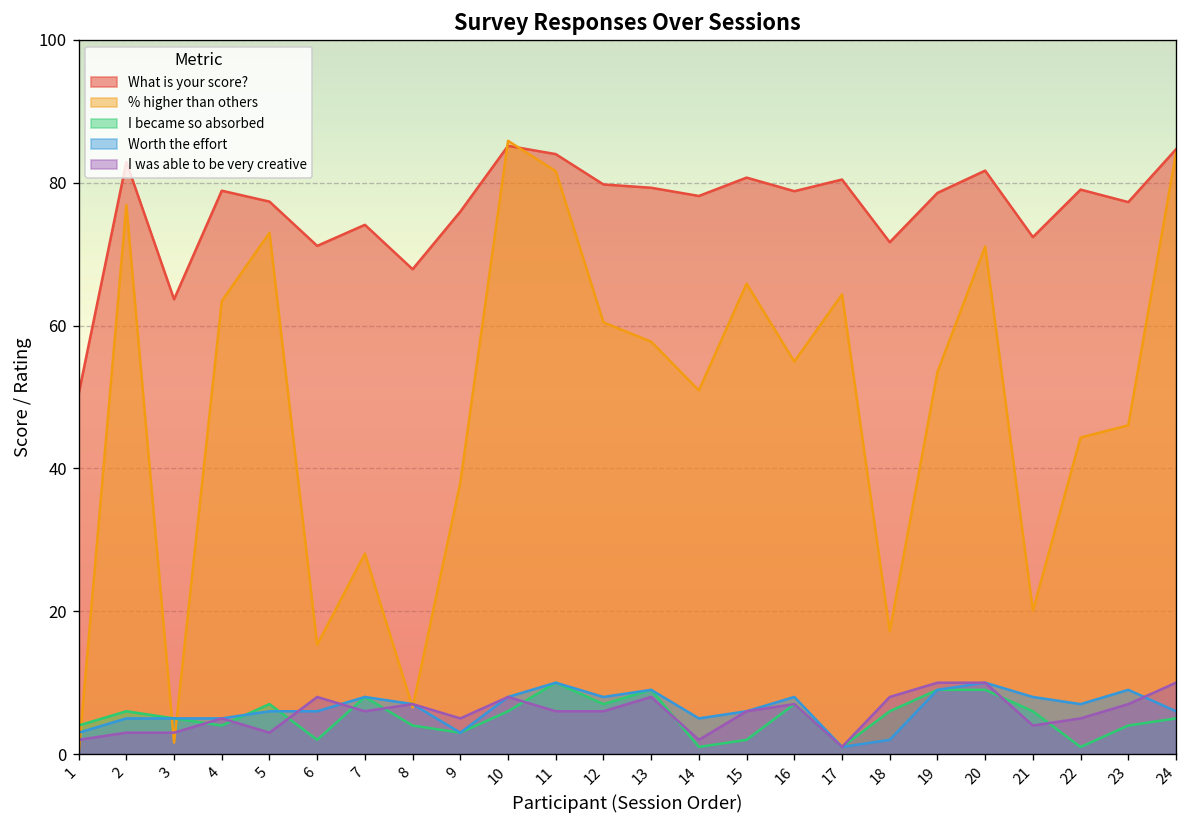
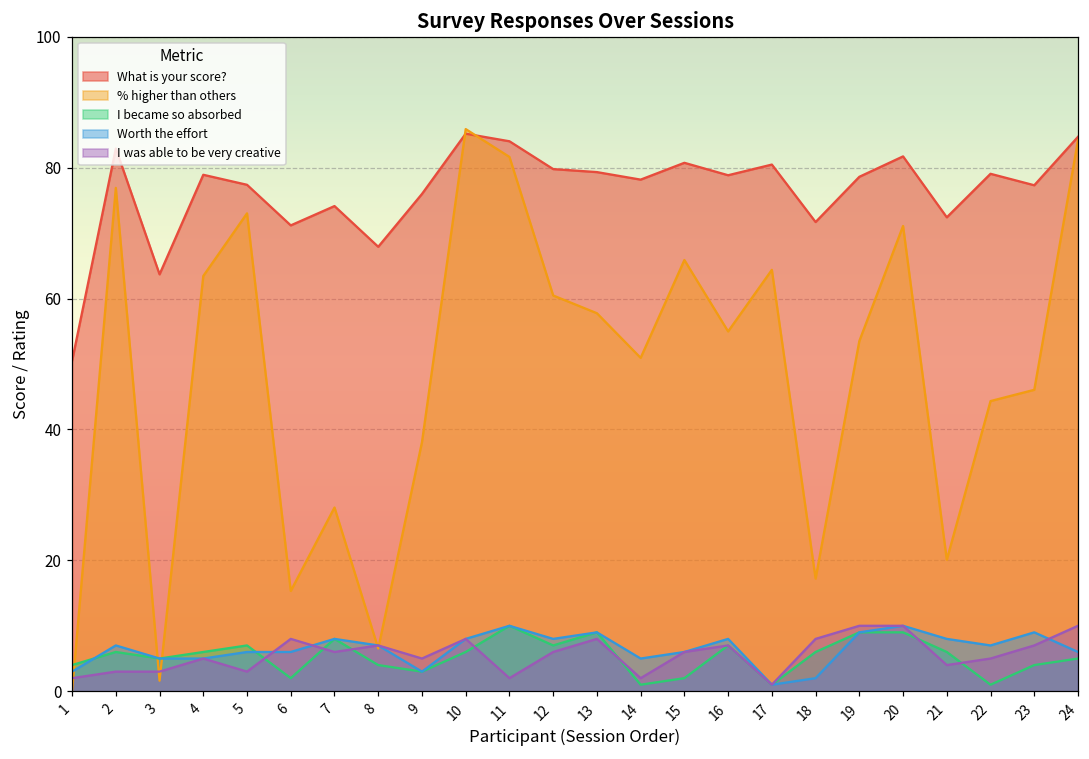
  {
    "What is your score?": {
      "1": 50,
      "3": 64,
      "4": 79,
      "5": 77,
      "6": 71,
      "7": 74,
      "8": 68,
      "9": 76,
      "10": 85,
      "11": 84,
      "12": 80,
      "13": 79,
      "14": 78,
      "15": 81,
      "16": 79,
      "17": 80,
      "18": 72,
      "19": 79,
      "20": 82,
      "21": 72,
      "22": 79,
      "23": 77,
      "24": 85
    },
    "% higher than others": {
      "1": 0,
      "2": 77,
      "3": 2,
      "4": 63,
      "5": 73,
      "6": 15,
      "7": 28,
      "8": 7,
      "9": 38,
      "10": 86,
      "11": 82,
      "12": 60,
      "13": 58,
      "14": 51,
      "15": 66,
      "16": 55,
      "17": 64,
      "18": 17,
      "19": 54,
      "20": 71,
      "21": 20,
      "22": 44,
      "23": 46,
      "24": 84
    },
    "I became so absorbed": {
      "1": 4,
      "2": 6,
-     "4": 4,
+     "4": 6,
      "5": 7,
      "6": 2,
      "8": 4,
      "10": 6,
      "12": 7,
      "14": 1,
      "15": 2,
      "18": 6,
      "20": 9,
      "21": 6,
      "22": 1,
      "23": 4,
      "24": 5
    },
    "Worth the effort": {
      "1": 3,
-     "2": 5,
+     "2": 7,
      "5": 6,
      "6": 6,
      "12": 8,
      "14": 5,
      "16": 8,
      "18": 2,
      "21": 8,
      "22": 7,
      "23": 9,
      "24": 6
    },
    "I was able to be very creative": {
      "1": 2,
      "2": 3,
      "3": 3,
      "5": 3,
      "6": 8,
      "7": 6,
      "9": 5,
-     "11": 6,
+     "11": 2,
      "12": 6,
      "13": 8,
      "14": 2,
      "18": 8,
      "19": 10,
      "21": 4,
      "22": 5,
      "23": 7,
      "24": 10
    }
  }
